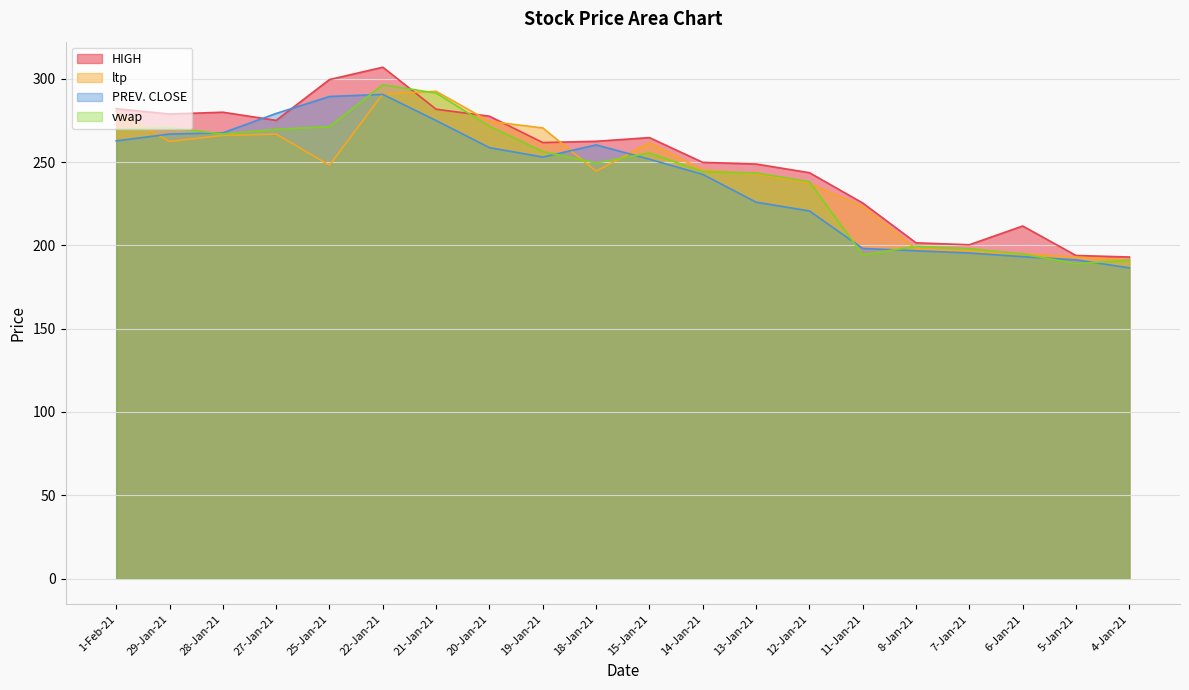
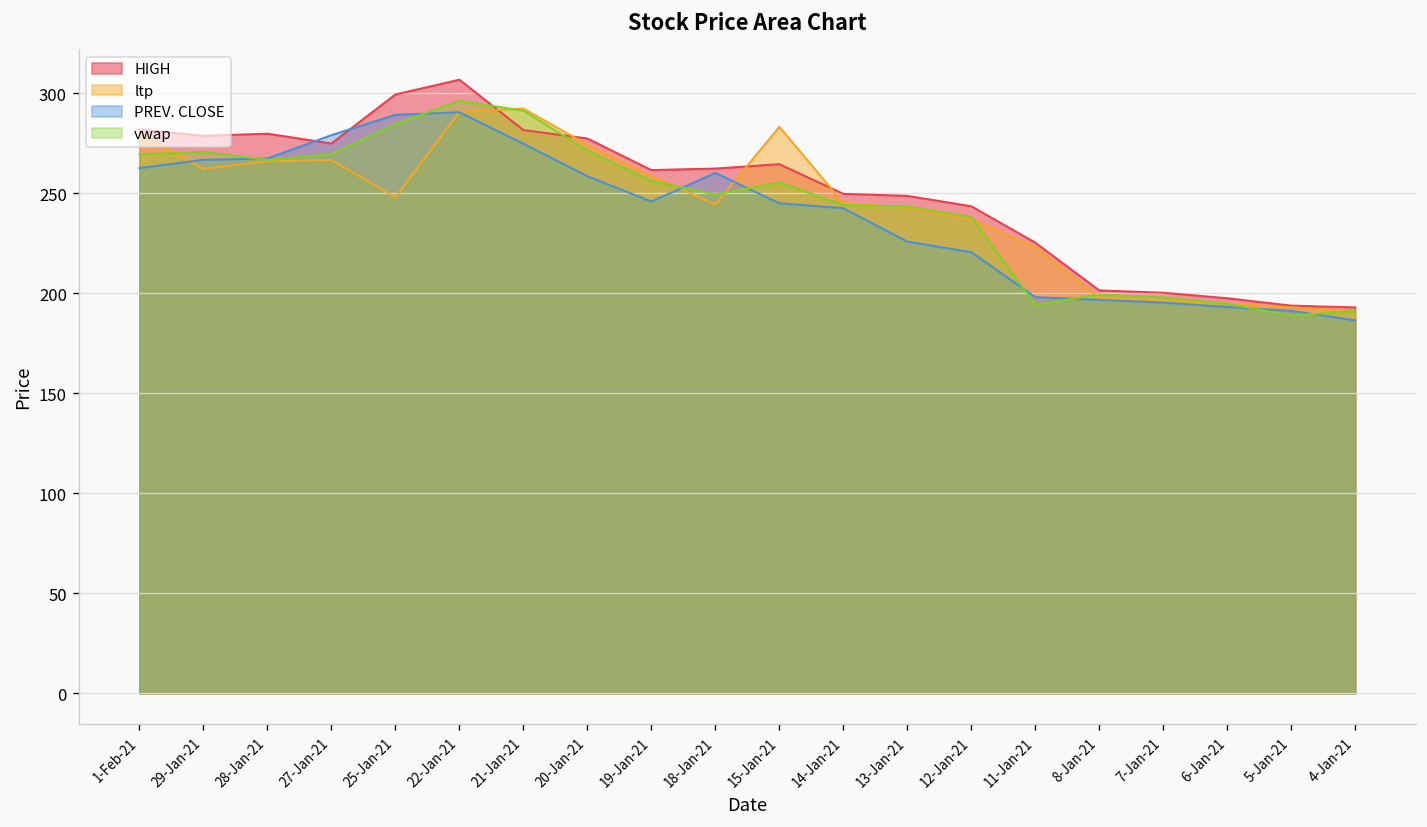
  {
    "HIGH": {
      "28-Jan-21": 280,
      "27-Jan-21": 275,
      "25-Jan-21": 300,
      "22-Jan-21": 307,
      "21-Jan-21": 282,
      "20-Jan-21": 278,
      "19-Jan-21": 262,
      "18-Jan-21": 262,
      "15-Jan-21": 265,
      "14-Jan-21": 250,
      "13-Jan-21": 249,
      "12-Jan-21": 244,
      "11-Jan-21": 225,
      "8-Jan-21": 202,
      "7-Jan-21": 200,
-     "6-Jan-21": 212,
+     "6-Jan-21": 198,
      "4-Jan-21": 193
    },
    "ltp": {
      "29-Jan-21": 262,
      "27-Jan-21": 267,
      "25-Jan-21": 248,
      "20-Jan-21": 274,
-     "19-Jan-21": 270,
+     "19-Jan-21": 259,
      "18-Jan-21": 245,
-     "15-Jan-21": 262,
+     "15-Jan-21": 283,
      "11-Jan-21": 223
    },
    "PREV. CLOSE": {
      "1-Feb-21": 263,
      "29-Jan-21": 267,
      "27-Jan-21": 279,
      "25-Jan-21": 289,
      "21-Jan-21": 275,
      "20-Jan-21": 259,
-     "19-Jan-21": 253,
+     "19-Jan-21": 246,
      "18-Jan-21": 260,
-     "15-Jan-21": 252,
+     "15-Jan-21": 245,
      "14-Jan-21": 243,
      "13-Jan-21": 226,
      "12-Jan-21": 221,
      "11-Jan-21": 198,
      "6-Jan-21": 193,
      "5-Jan-21": 191,
      "4-Jan-21": 187
    },
    "vwap": {
      "1-Feb-21": 270,
      "27-Jan-21": 270,
-     "25-Jan-21": 271,
+     "25-Jan-21": 285,
      "22-Jan-21": 296,
      "20-Jan-21": 271,
      "19-Jan-21": 256,
      "18-Jan-21": 249,
      "15-Jan-21": 255,
      "11-Jan-21": 194,
      "8-Jan-21": 199,
      "7-Jan-21": 198,
      "5-Jan-21": 189
    }
  }
